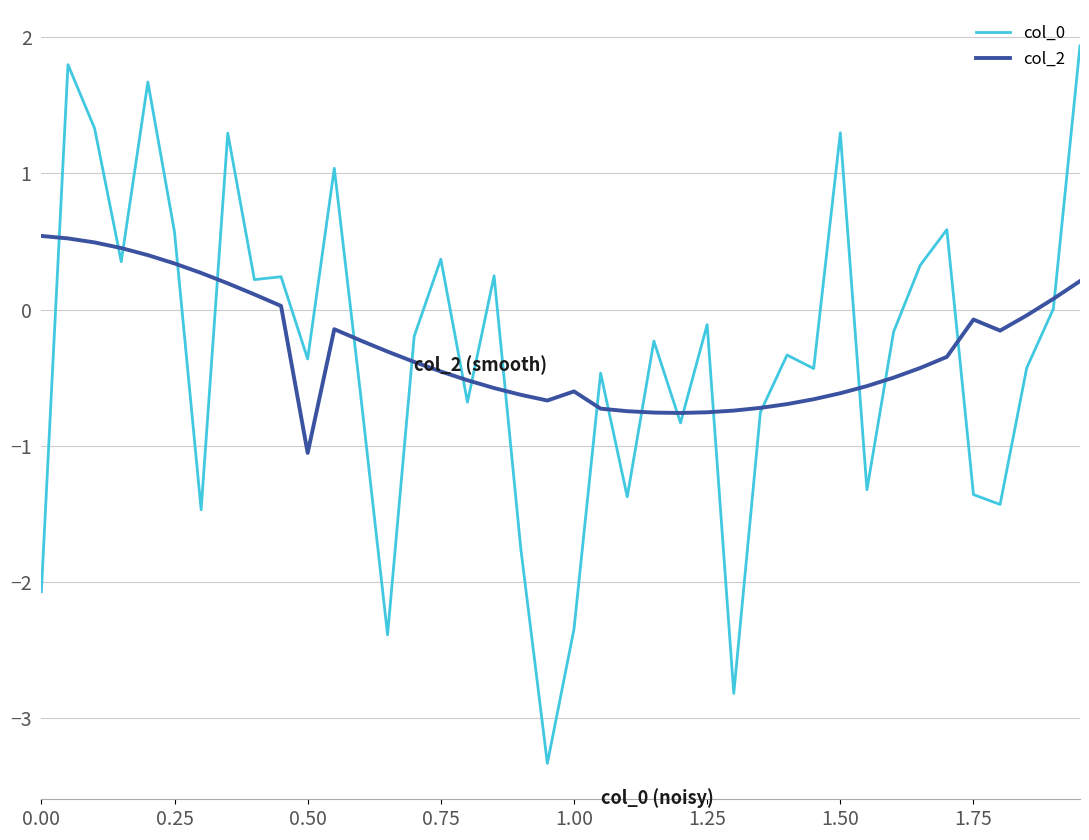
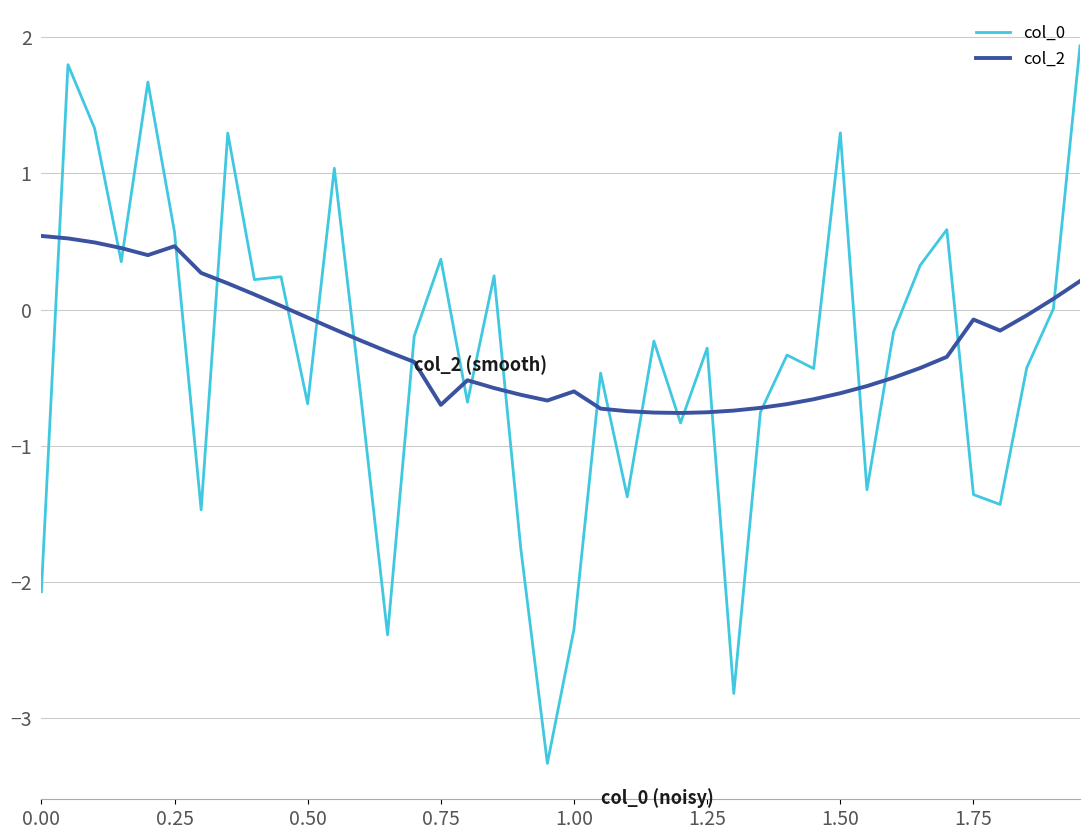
  {
    "col_0": {
      "0.00": -2.07,
      "0.25": 0.57,
-     "0.50": -0.36,
+     "0.50": -0.69,
      "0.75": 0.37,
      "1.00": -2.35,
-     "1.25": -0.11,
+     "1.25": -0.28,
      "1.50": 1.30,
      "1.75": -1.36
    },
    "col_2": {
      "0.00": 0.54,
-     "0.25": 0.34,
-     "0.50": -1.05,
-     "0.75": -0.45,
+     "0.25": 0.47,
+     "0.50": -0.06,
+     "0.75": -0.70,
      "1.00": -0.60,
      "1.25": -0.75,
      "1.50": -0.61,
      "1.75": -0.07
    }
  }
